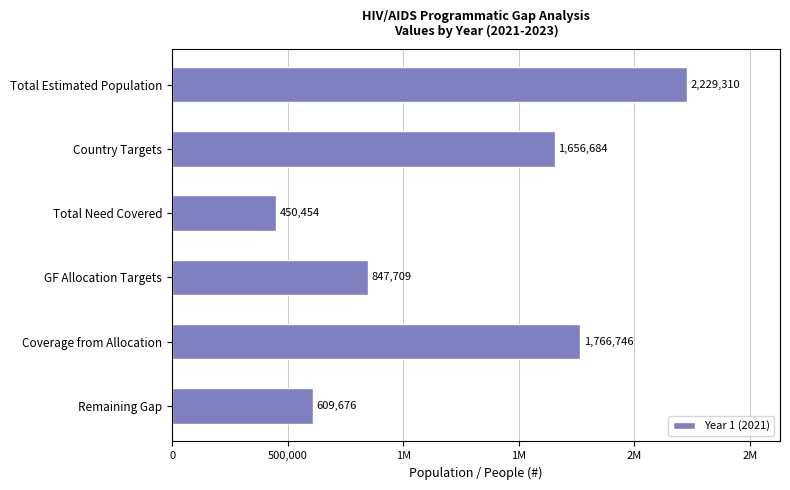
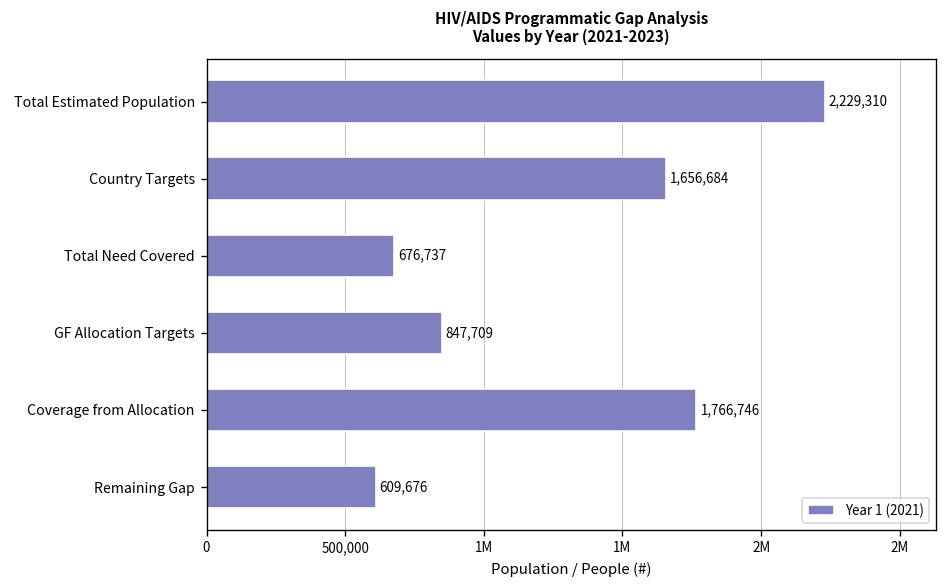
  {
    "Total Estimated Population": "2,229,310",
    "Country Targets": "1,656,684",
-   "Total Need Covered": "450,454",
+   "Total Need Covered": "676,737",
    "GF Allocation Targets": "847,709",
    "Coverage from Allocation": "1,766,746",
    "Remaining Gap": "609,676"
  }
